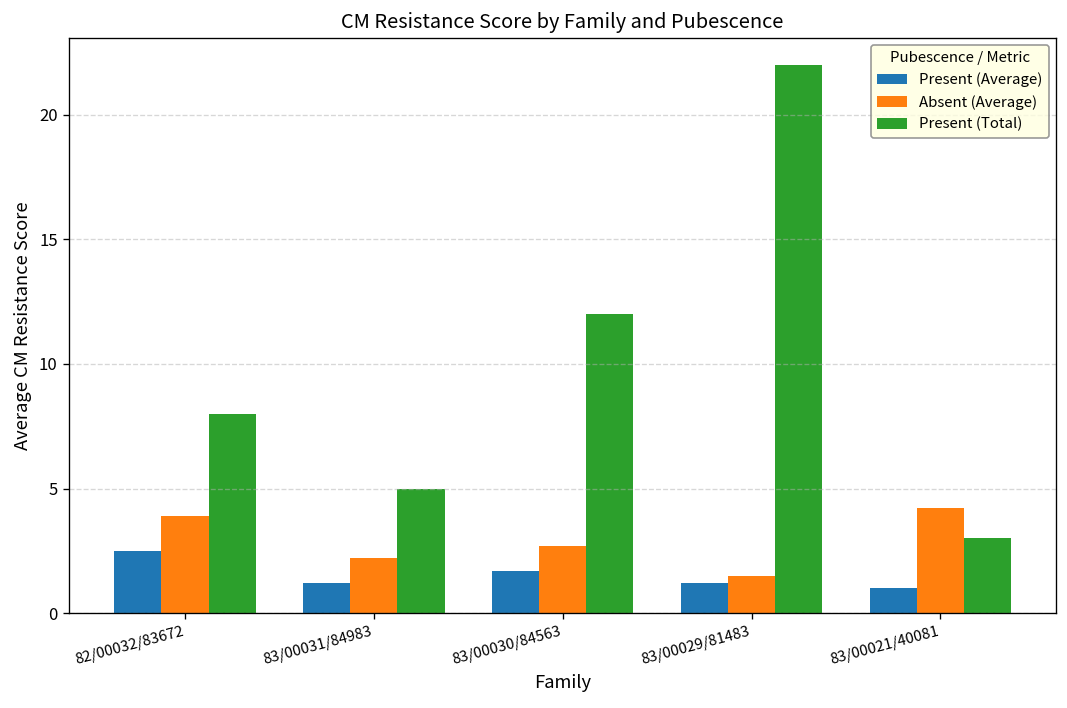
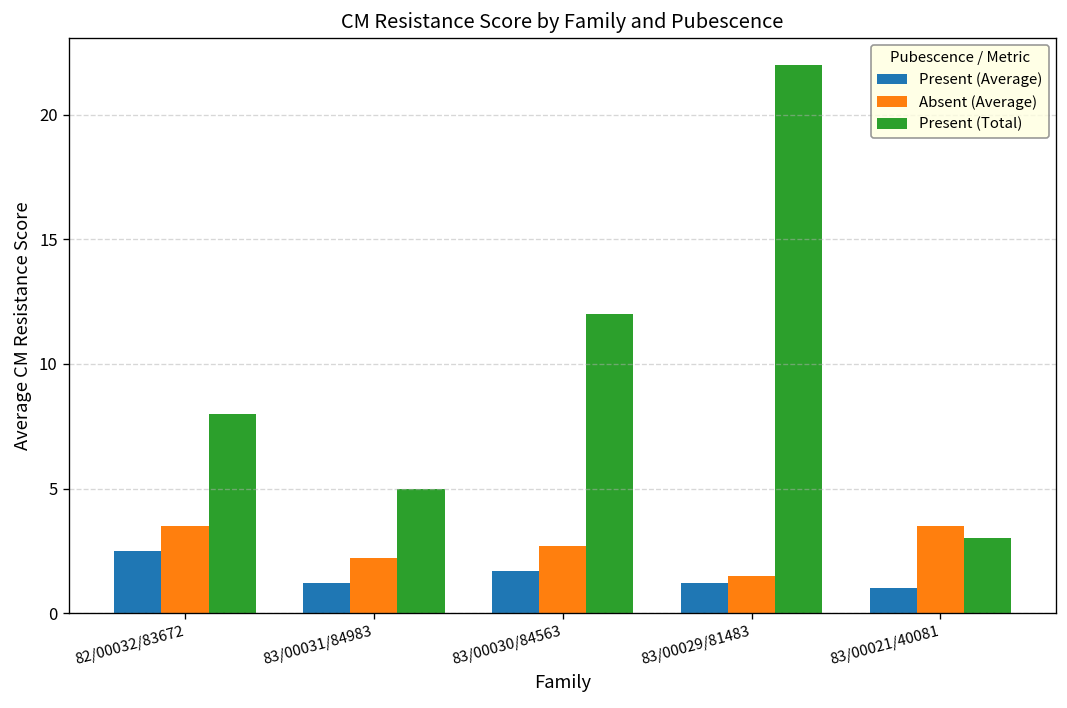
  {
    "Present (Average)": {
      "82/00032/83672": 2.5,
      "83/00031/84983": 1.2,
      "83/00030/84563": 1.7,
      "83/00029/81483": 1.2,
      "83/00021/40081": 1.0
    },
    "Absent (Average)": {
-     "82/00032/83672": 3.9,
+     "82/00032/83672": 3.5,
      "83/00031/84983": 2.2,
      "83/00030/84563": 2.7,
      "83/00029/81483": 1.5,
-     "83/00021/40081": 4.2
+     "83/00021/40081": 3.5
    },
    "Present (Total)": {
      "82/00032/83672": 8.0,
      "83/00031/84983": 5.0,
      "83/00030/84563": 12.0,
      "83/00029/81483": 22.0,
      "83/00021/40081": 3.0
    }
  }
